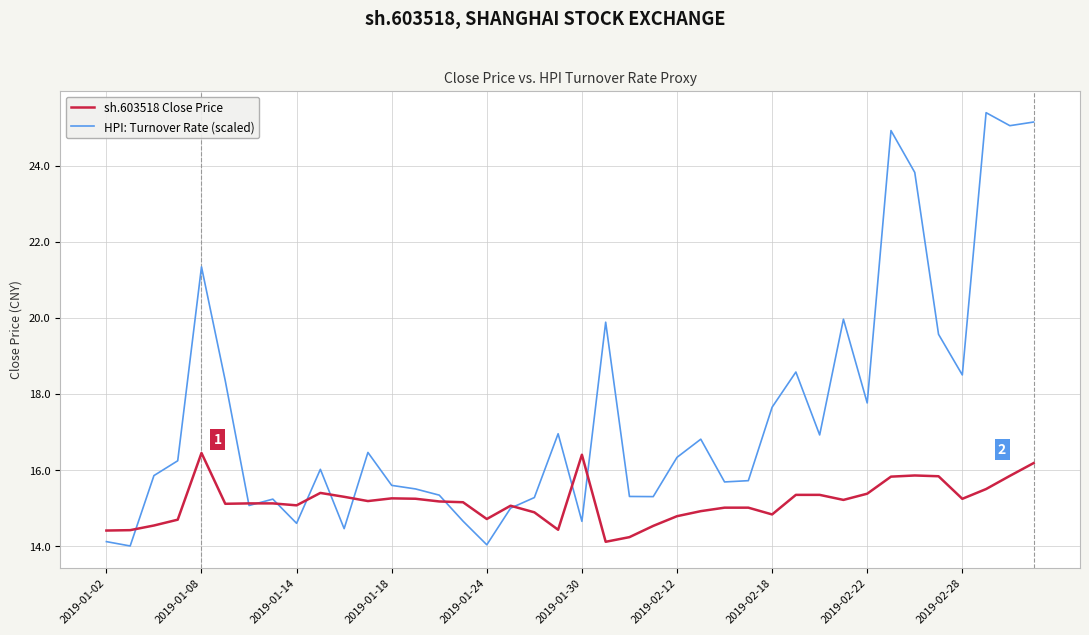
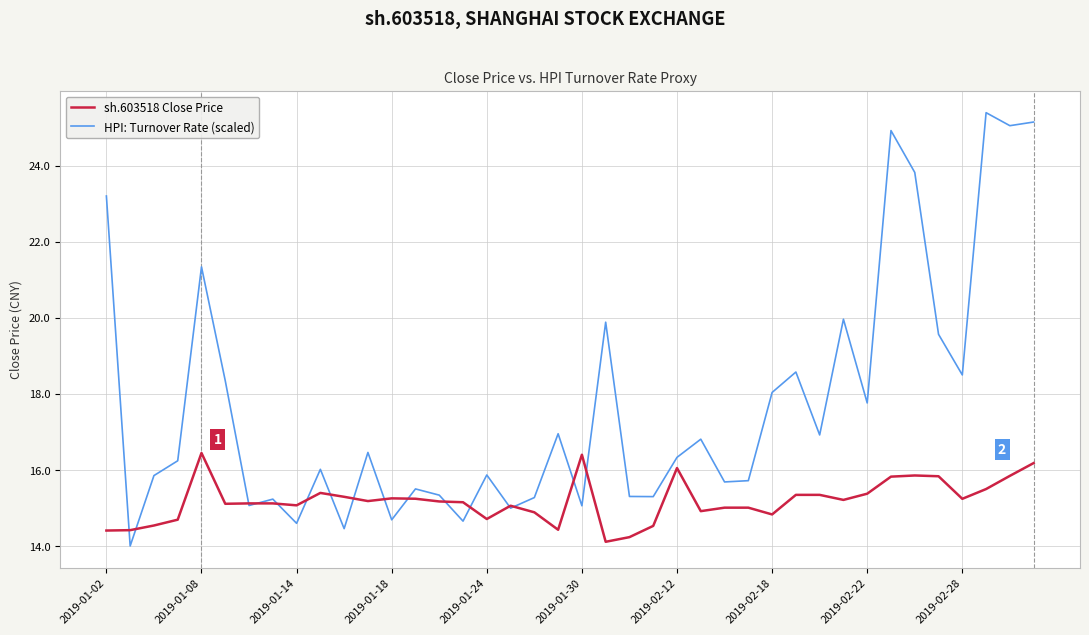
  {
    "sh.603518 Close Price": {
      "2019-01-02": 14.4,
      "2019-01-14": 15.1,
      "2019-01-18": 15.3,
      "2019-01-24": 14.7,
      "2019-01-30": 16.4,
-     "2019-02-12": 14.8,
+     "2019-02-12": 16.1,
      "2019-02-18": 14.8,
      "2019-02-22": 15.4,
      "2019-02-28": 15.2
    },
    "HPI: Turnover Rate (scaled)": {
-     "2019-01-02": 14.1,
+     "2019-01-02": 23.2,
      "2019-01-08": 21.3,
      "2019-01-14": 14.6,
-     "2019-01-18": 15.6,
-     "2019-01-24": 14.0,
-     "2019-01-30": 14.7,
+     "2019-01-18": 14.7,
+     "2019-01-24": 15.9,
+     "2019-01-30": 15.1,
      "2019-02-12": 16.3,
-     "2019-02-18": 17.7,
+     "2019-02-18": 18.0,
      "2019-02-22": 17.8,
      "2019-02-28": 18.5
    }
  }
